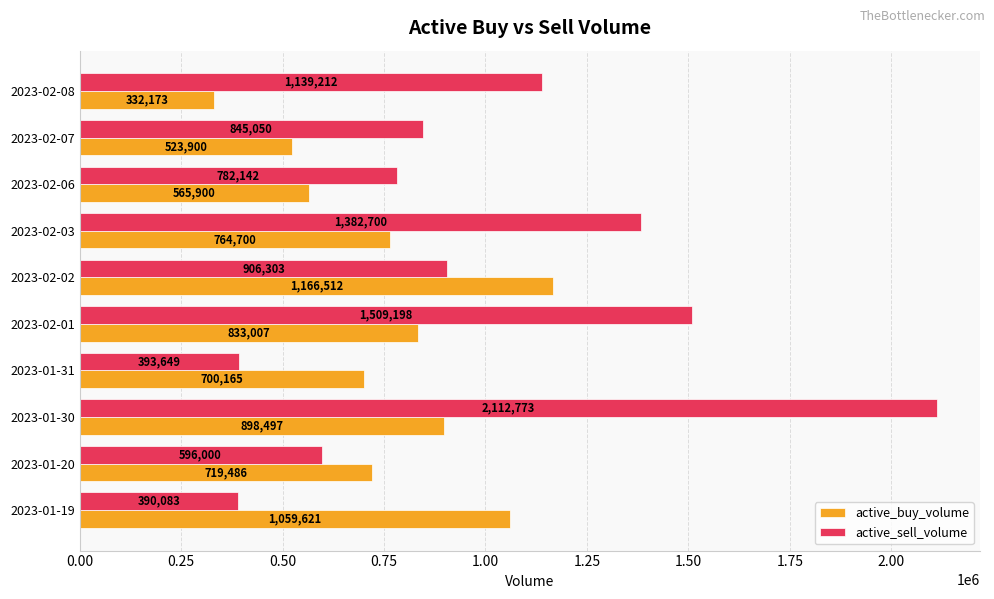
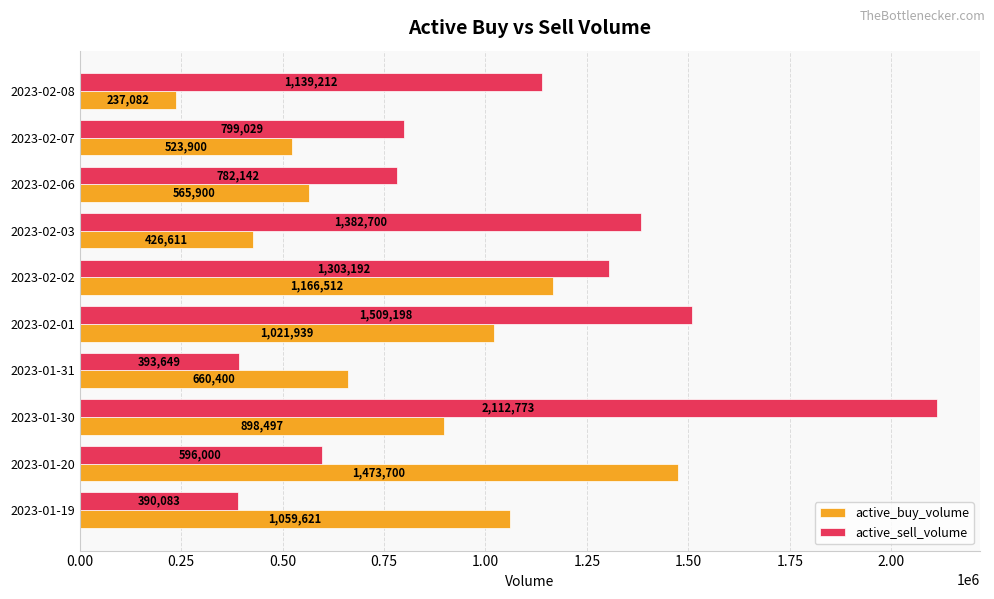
  {
    "active_buy_volume": {
-     "2023-02-08": "332,173",
+     "2023-02-08": "237,082",
      "2023-02-07": "523,900",
      "2023-02-06": "565,900",
-     "2023-02-03": "764,700",
+     "2023-02-03": "426,611",
      "2023-02-02": "1,166,512",
-     "2023-02-01": "833,007",
-     "2023-01-31": "700,165",
+     "2023-02-01": "1,021,939",
+     "2023-01-31": "660,400",
      "2023-01-30": "898,497",
-     "2023-01-20": "719,486",
+     "2023-01-20": "1,473,700",
      "2023-01-19": "1,059,621"
    },
    "active_sell_volume": {
      "2023-02-08": "1,139,212",
-     "2023-02-07": "845,050",
+     "2023-02-07": "799,029",
      "2023-02-06": "782,142",
      "2023-02-03": "1,382,700",
-     "2023-02-02": "906,303",
+     "2023-02-02": "1,303,192",
      "2023-02-01": "1,509,198",
      "2023-01-31": "393,649",
      "2023-01-30": "2,112,773",
      "2023-01-20": "596,000",
      "2023-01-19": "390,083"
    }
  }
